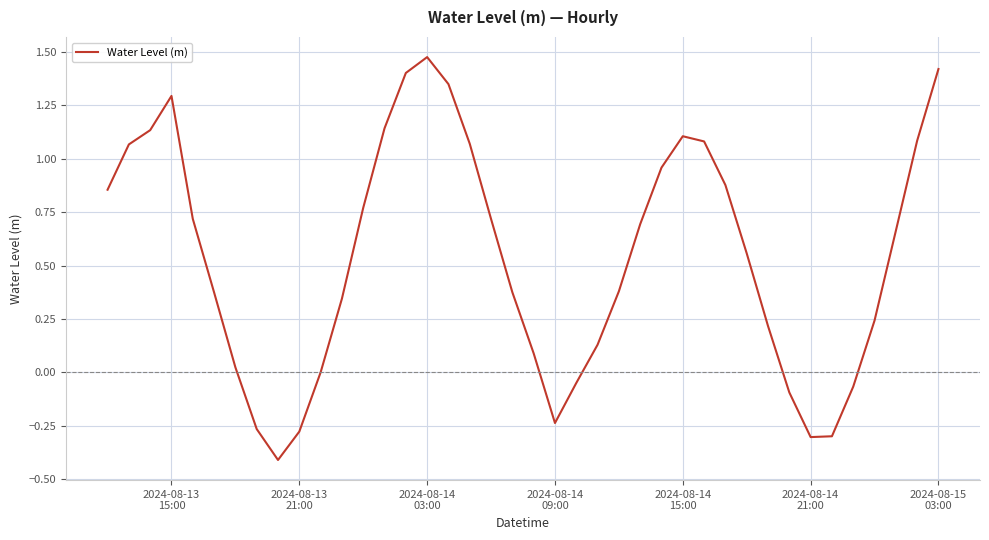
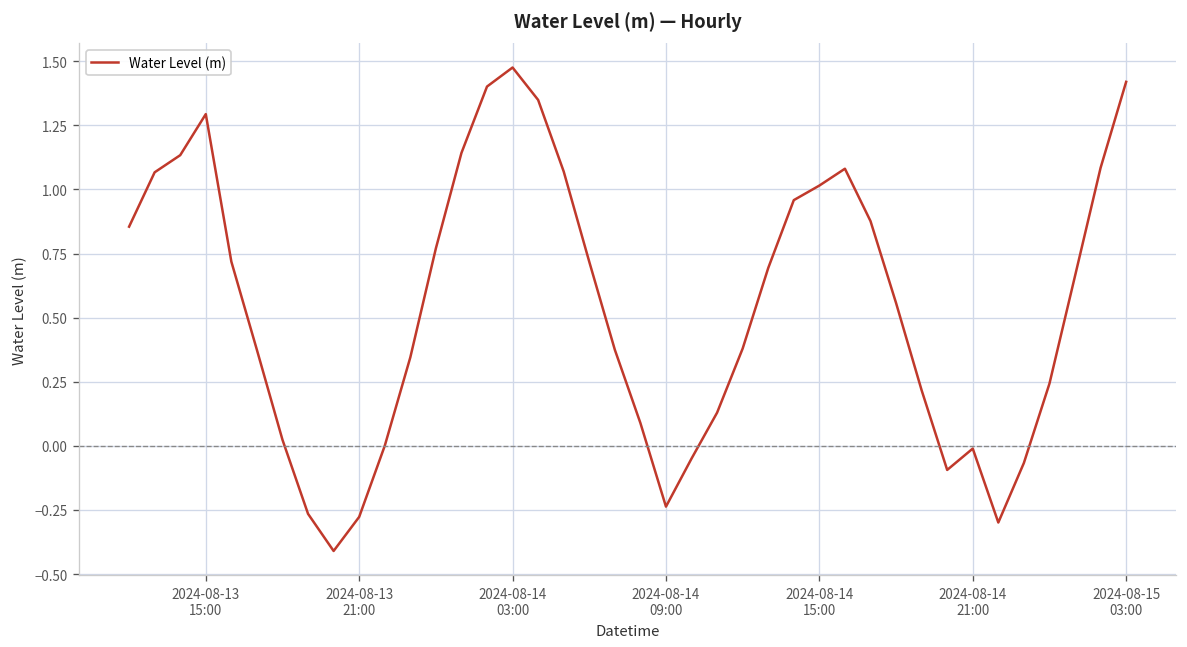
  {
    "2024-08-13 15:00": 1.29,
    "2024-08-13 21:00": -0.28,
    "2024-08-14 03:00": 1.48,
    "2024-08-14 09:00": -0.24,
-   "2024-08-14 15:00": 1.11,
-   "2024-08-14 21:00": -0.30,
+   "2024-08-14 15:00": 1.02,
+   "2024-08-14 21:00": -0.01,
    "2024-08-15 03:00": 1.42
  }
